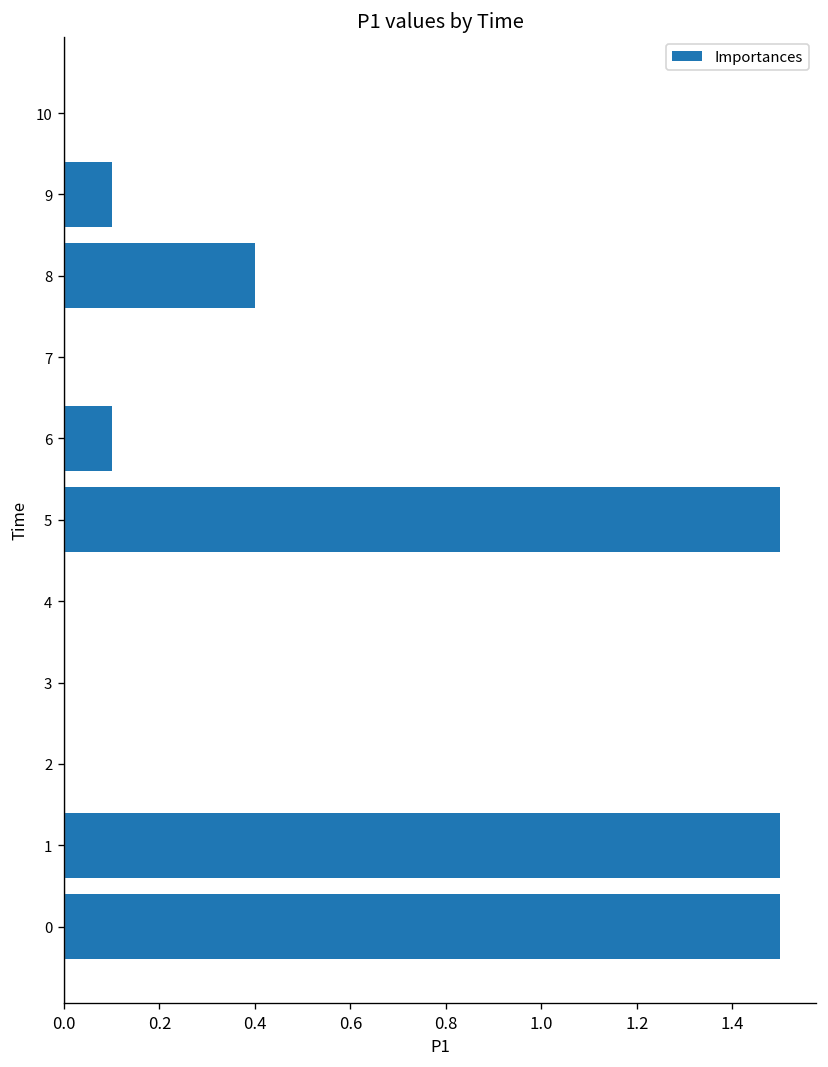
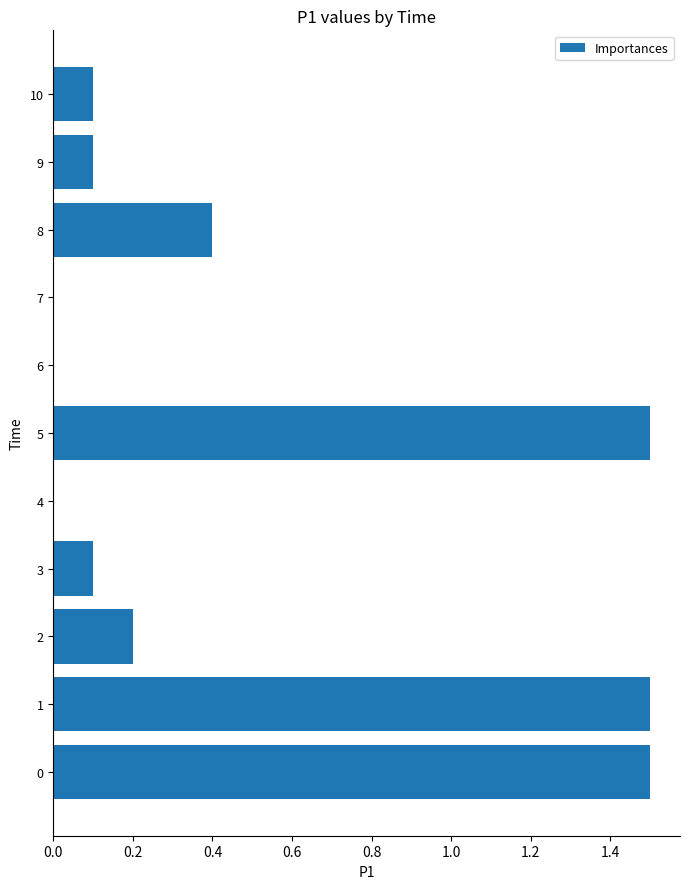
  {
-   "10": 0.0,
+   "10": 0.1,
    "9": 0.1,
    "8": 0.4,
    "7": 0.0,
-   "6": 0.1,
+   "6": 0.0,
    "5": 1.5,
    "4": 0.0,
-   "3": 0.0,
-   "2": 0.0,
+   "3": 0.1,
+   "2": 0.2,
    "1": 1.5,
    "0": 1.5
  }
